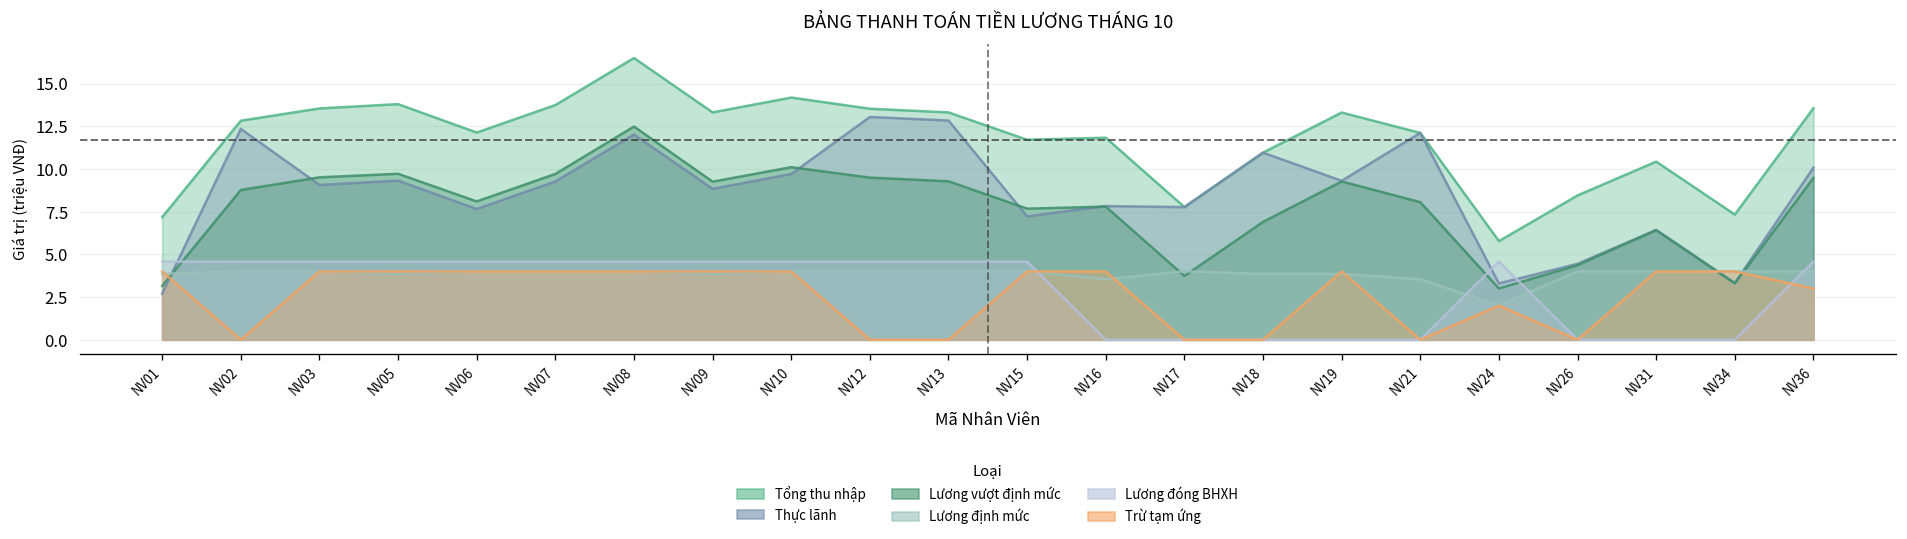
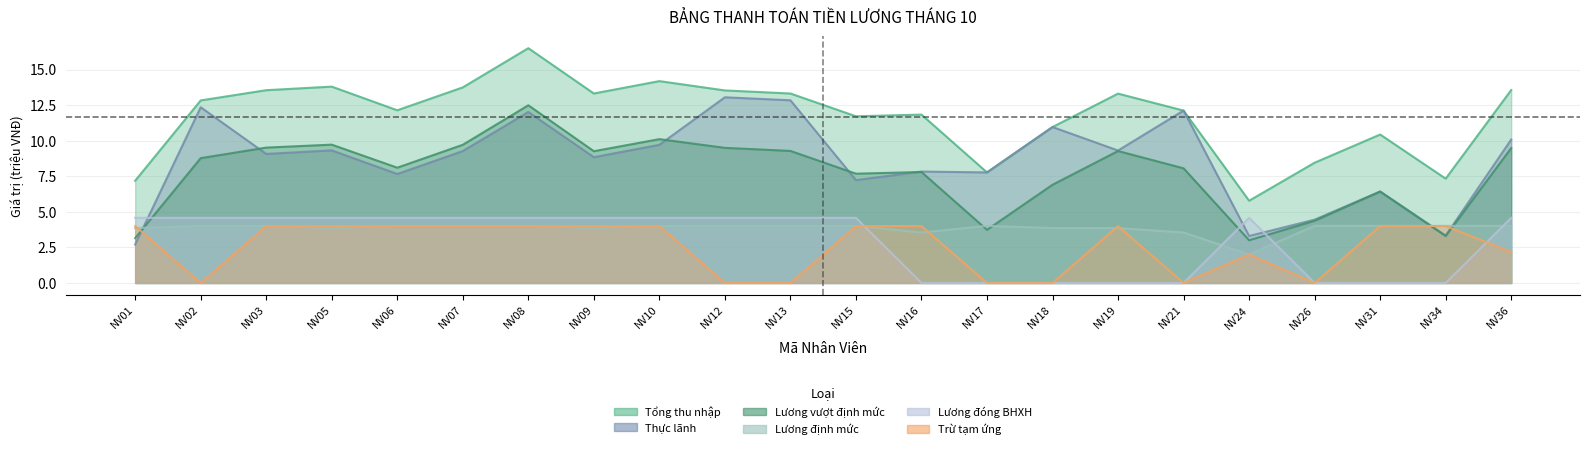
  {
    "Trừ tạm ứng": {
      "NV02": 0.0,
      "NV12": 0.0,
      "NV13": 0.0,
      "NV16": 4.0,
-     "NV36": 3.0
+     "NV36": 2.2
    }
  }
